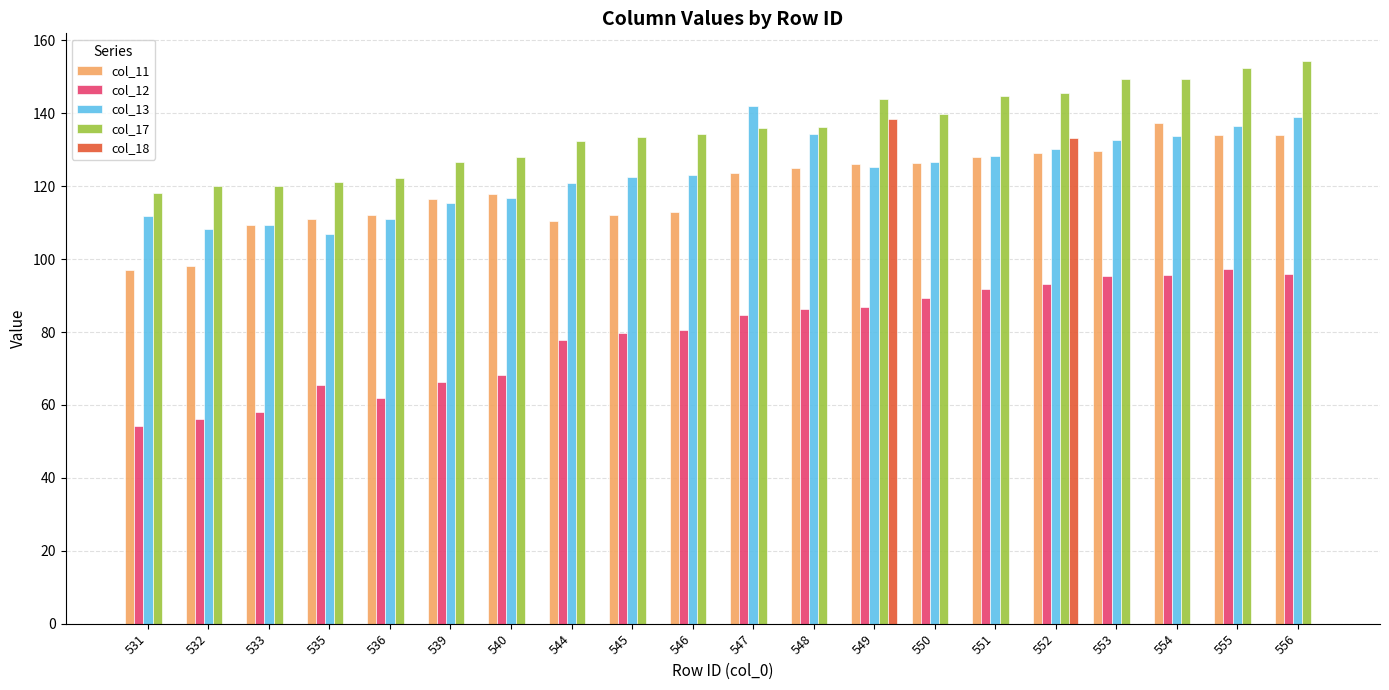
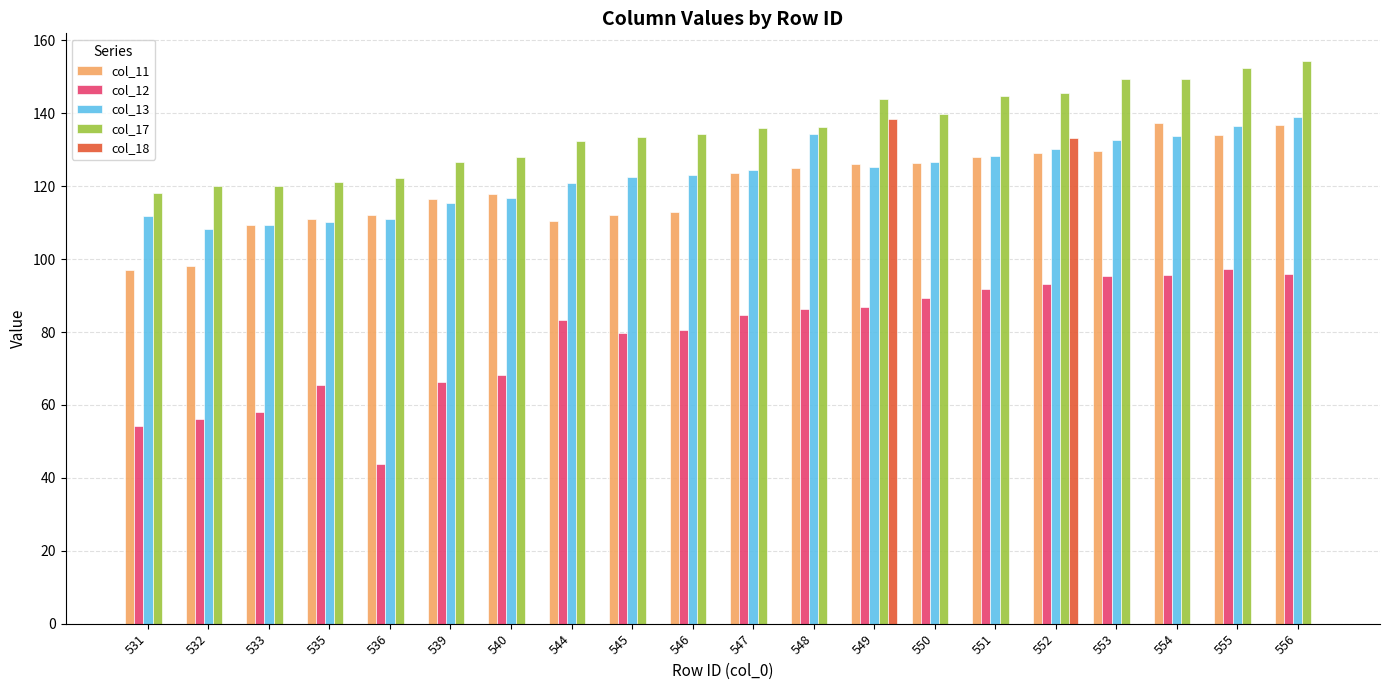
  {
    "col_11": {
      "531": 97,
      "532": 98,
      "533": 109,
      "535": 111,
      "536": 112,
      "539": 116,
      "540": 118,
      "544": 110,
      "545": 112,
      "546": 113,
      "547": 124,
      "548": 125,
      "549": 126,
      "550": 126,
      "551": 128,
      "552": 129,
      "553": 130,
      "554": 137,
      "555": 134,
-     "556": 134
+     "556": 137
    },
    "col_12": {
      "531": 54,
      "532": 56,
      "533": 58,
      "535": 66,
-     "536": 62,
+     "536": 44,
      "539": 66,
      "540": 68,
-     "544": 78,
+     "544": 83,
      "545": 80,
      "546": 81,
      "547": 85,
      "548": 86,
      "549": 87,
      "550": 89,
      "551": 92,
      "552": 93,
      "553": 95,
      "554": 96,
      "555": 97,
      "556": 96
    },
    "col_13": {
      "531": 112,
      "532": 108,
      "533": 109,
-     "535": 107,
+     "535": 110,
      "536": 111,
      "539": 115,
      "540": 117,
      "544": 121,
      "545": 122,
      "546": 123,
-     "547": 142,
+     "547": 125,
      "548": 134,
      "549": 125,
      "550": 127,
      "551": 128,
      "552": 130,
      "553": 133,
      "554": 134,
      "555": 136,
      "556": 139
    },
    "col_17": {
      "531": 118,
      "532": 120,
      "533": 120,
      "535": 121,
      "536": 122,
      "539": 127,
      "540": 128,
      "544": 132,
      "545": 133,
      "546": 134,
      "547": 136,
      "548": 136,
      "549": 144,
      "550": 140,
      "551": 145,
      "552": 146,
      "553": 149,
      "554": 149,
      "555": 152,
      "556": 154
    },
    "col_18": {
      "531": 0,
      "532": 0,
      "533": 0,
      "535": 0,
      "536": 0,
      "539": 0,
      "540": 0,
      "544": 0,
      "545": 0,
      "546": 0,
      "547": 0,
      "548": 0,
      "549": 139,
      "550": 0,
      "551": 0,
      "552": 133,
      "553": 0,
      "554": 0,
      "555": 0,
      "556": 0
    }
  }
